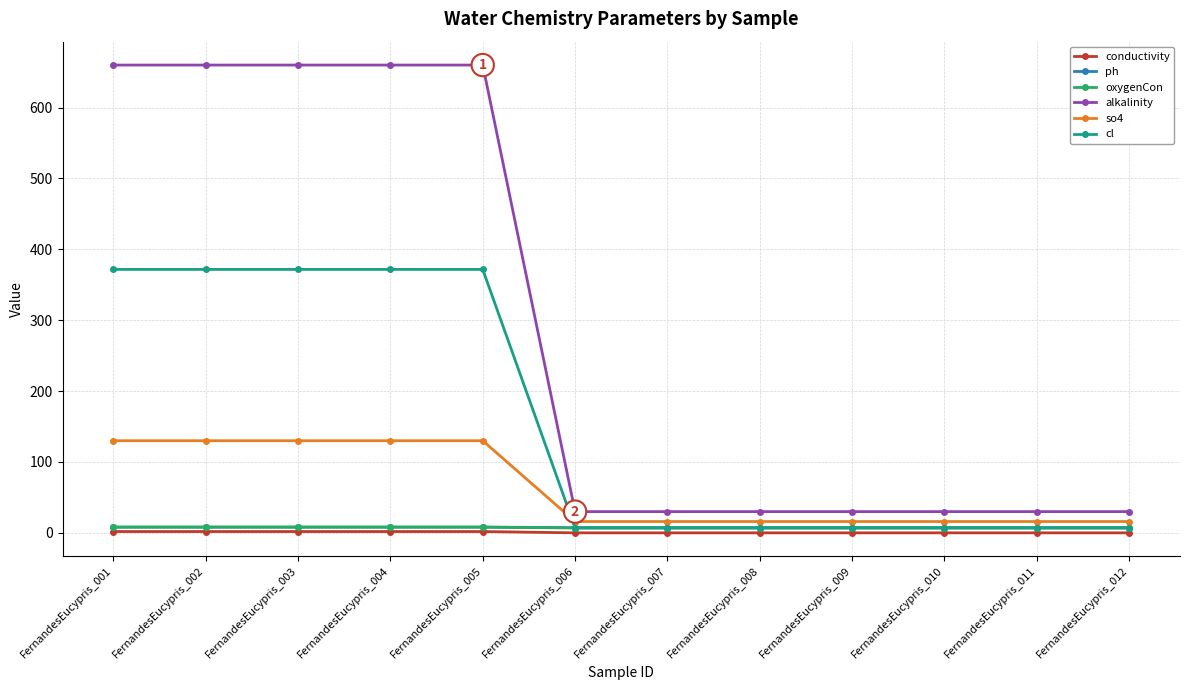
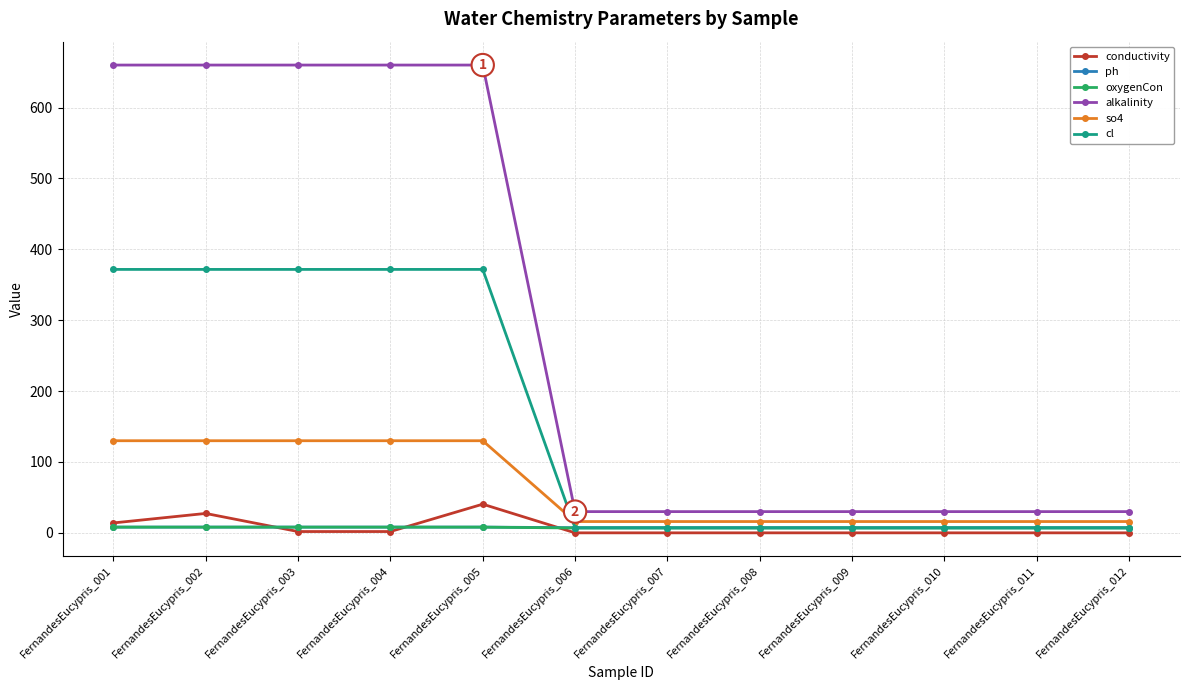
  {
    "conductivity": {
-     "FernandesEucypris_001": 0,
-     "FernandesEucypris_002": 0,
+     "FernandesEucypris_001": 10,
+     "FernandesEucypris_002": 30,
      "FernandesEucypris_003": 0,
      "FernandesEucypris_004": 0,
-     "FernandesEucypris_005": 0,
+     "FernandesEucypris_005": 40,
      "FernandesEucypris_006": 0,
      "FernandesEucypris_007": 0,
      "FernandesEucypris_008": 0,
      "FernandesEucypris_009": 0,
      "FernandesEucypris_010": 0,
      "FernandesEucypris_011": 0,
      "FernandesEucypris_012": 0
    },
    "alkalinity": {
      "FernandesEucypris_001": 660,
      "FernandesEucypris_002": 660,
      "FernandesEucypris_003": 660,
      "FernandesEucypris_004": 660,
      "FernandesEucypris_007": 30,
      "FernandesEucypris_008": 30,
      "FernandesEucypris_009": 30,
      "FernandesEucypris_010": 30,
      "FernandesEucypris_011": 30,
      "FernandesEucypris_012": 30
    },
    "so4": {
      "FernandesEucypris_001": 130,
      "FernandesEucypris_002": 130,
      "FernandesEucypris_003": 130,
      "FernandesEucypris_004": 130,
      "FernandesEucypris_005": 130,
      "FernandesEucypris_007": 20,
      "FernandesEucypris_008": 20,
      "FernandesEucypris_009": 20,
      "FernandesEucypris_010": 20,
      "FernandesEucypris_011": 20,
      "FernandesEucypris_012": 20
    }
  }
